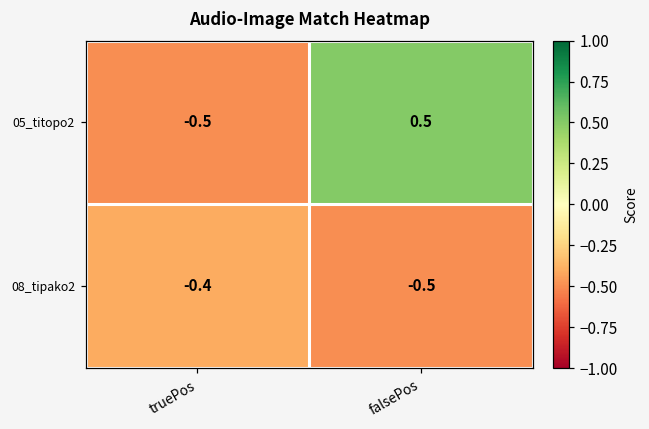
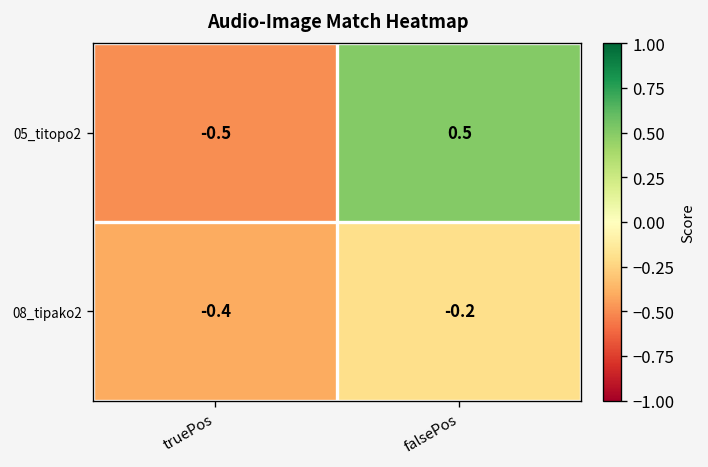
  {
    "05_titopo2": {
      "truePos": -0.5,
      "falsePos": 0.5
    },
    "08_tipako2": {
      "truePos": -0.4,
-     "falsePos": -0.5
+     "falsePos": -0.2
    }
  }
